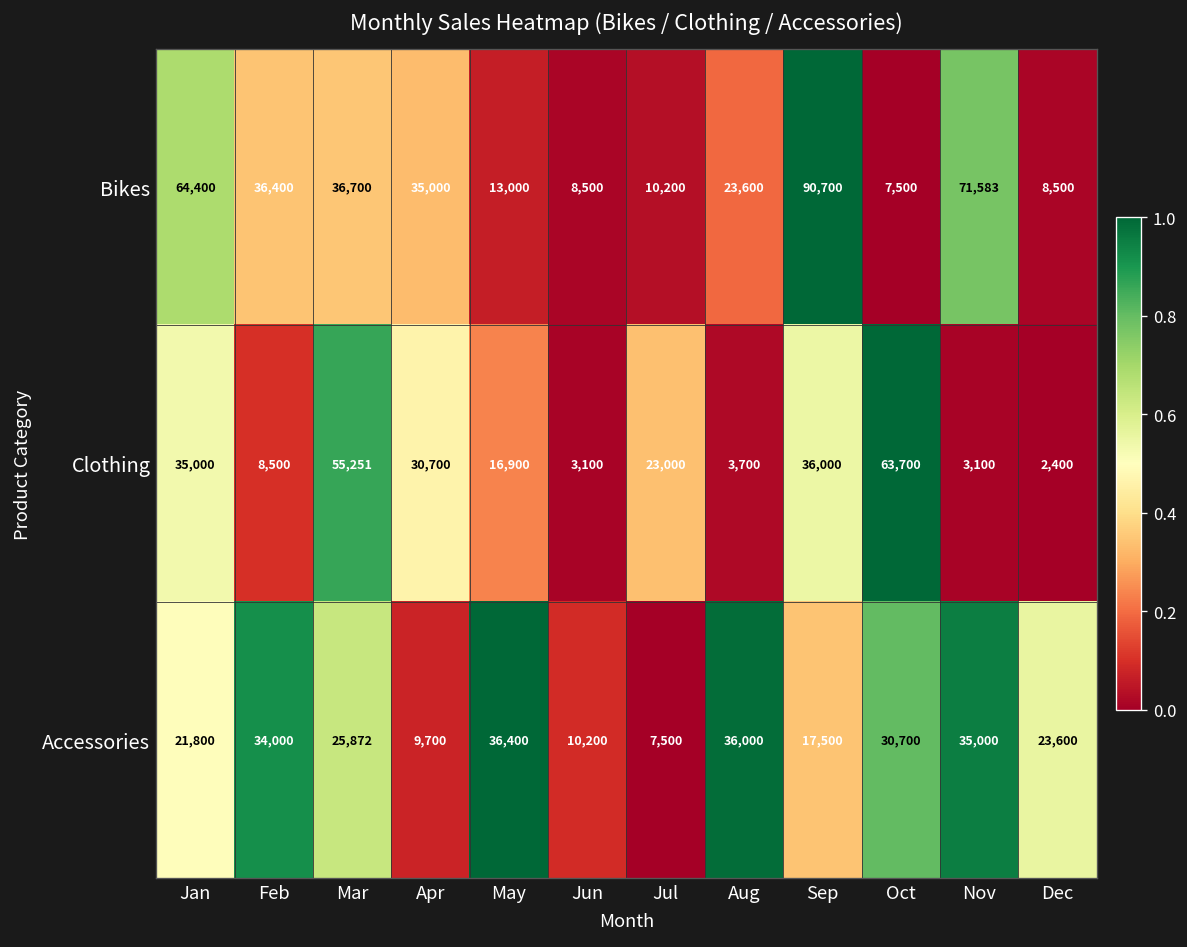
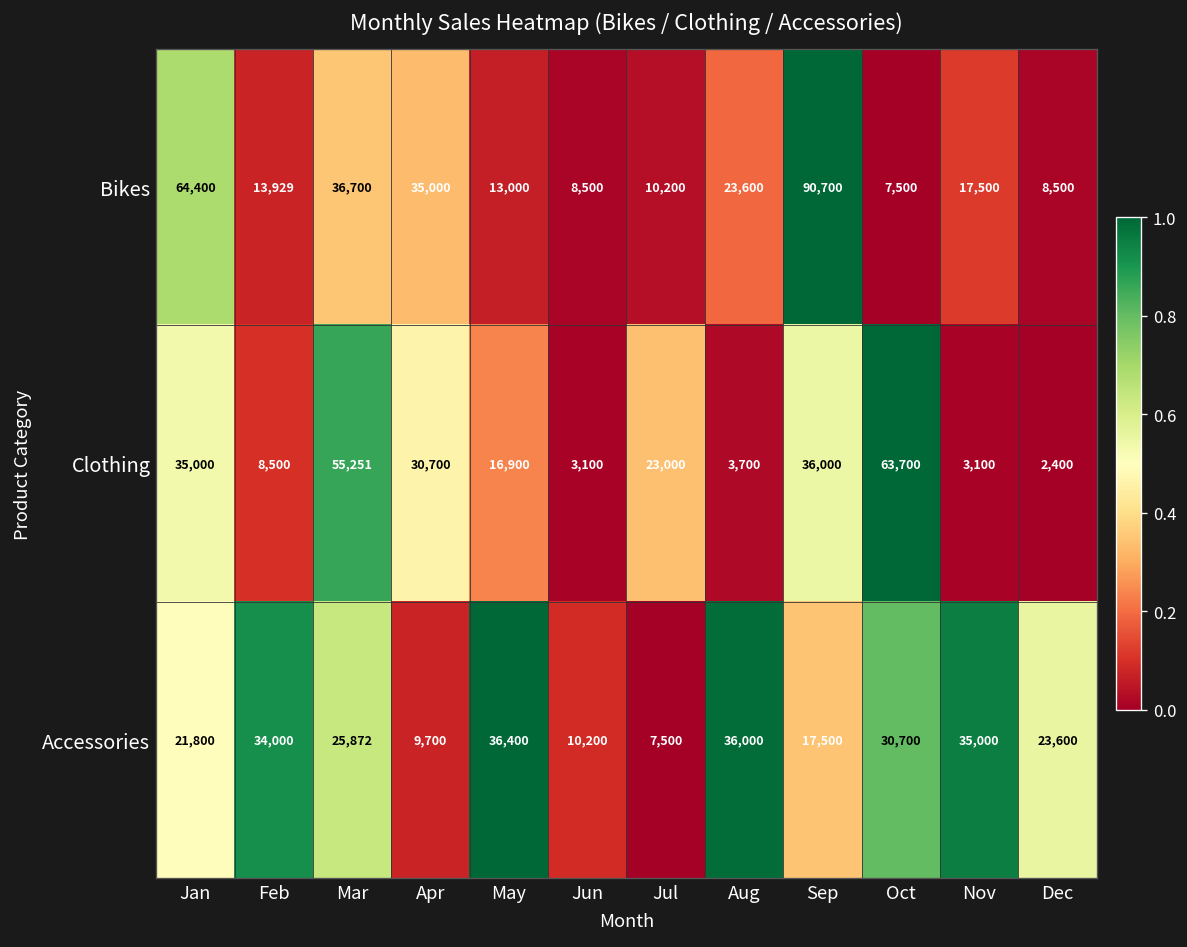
  {
    "Bikes": {
      "Jan": "64,400",
-     "Feb": "36,400",
+     "Feb": "13,929",
      "Mar": "36,700",
      "Apr": "35,000",
      "May": "13,000",
      "Jun": "8,500",
      "Jul": "10,200",
      "Aug": "23,600",
      "Sep": "90,700",
      "Oct": "7,500",
-     "Nov": "71,583",
+     "Nov": "17,500",
      "Dec": "8,500"
    },
    "Clothing": {
      "Jan": "35,000",
      "Feb": "8,500",
      "Mar": "55,251",
      "Apr": "30,700",
      "May": "16,900",
      "Jun": "3,100",
      "Jul": "23,000",
      "Aug": "3,700",
      "Sep": "36,000",
      "Oct": "63,700",
      "Nov": "3,100",
      "Dec": "2,400"
    },
    "Accessories": {
      "Jan": "21,800",
      "Feb": "34,000",
      "Mar": "25,872",
      "Apr": "9,700",
      "May": "36,400",
      "Jun": "10,200",
      "Jul": "7,500",
      "Aug": "36,000",
      "Sep": "17,500",
      "Oct": "30,700",
      "Nov": "35,000",
      "Dec": "23,600"
    }
  }
